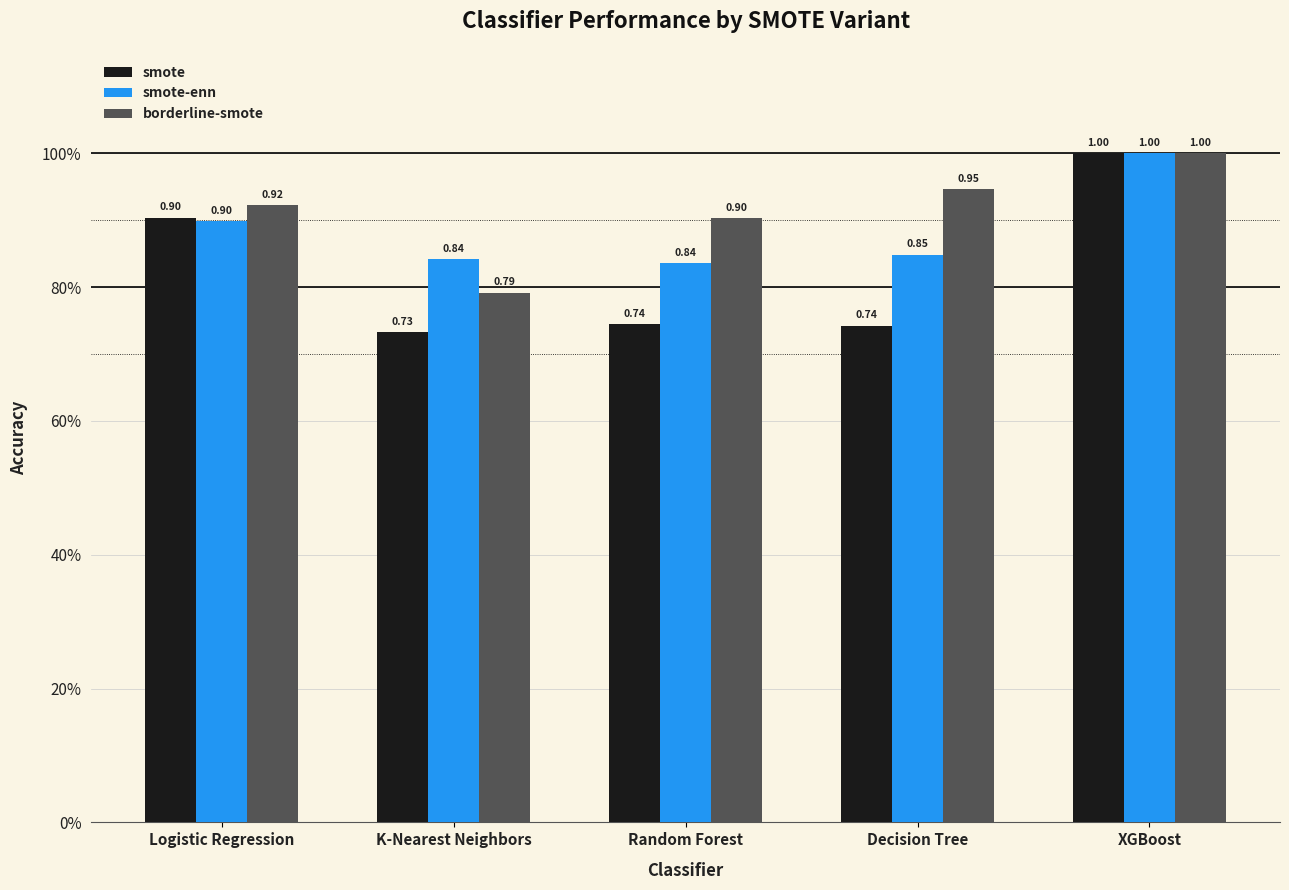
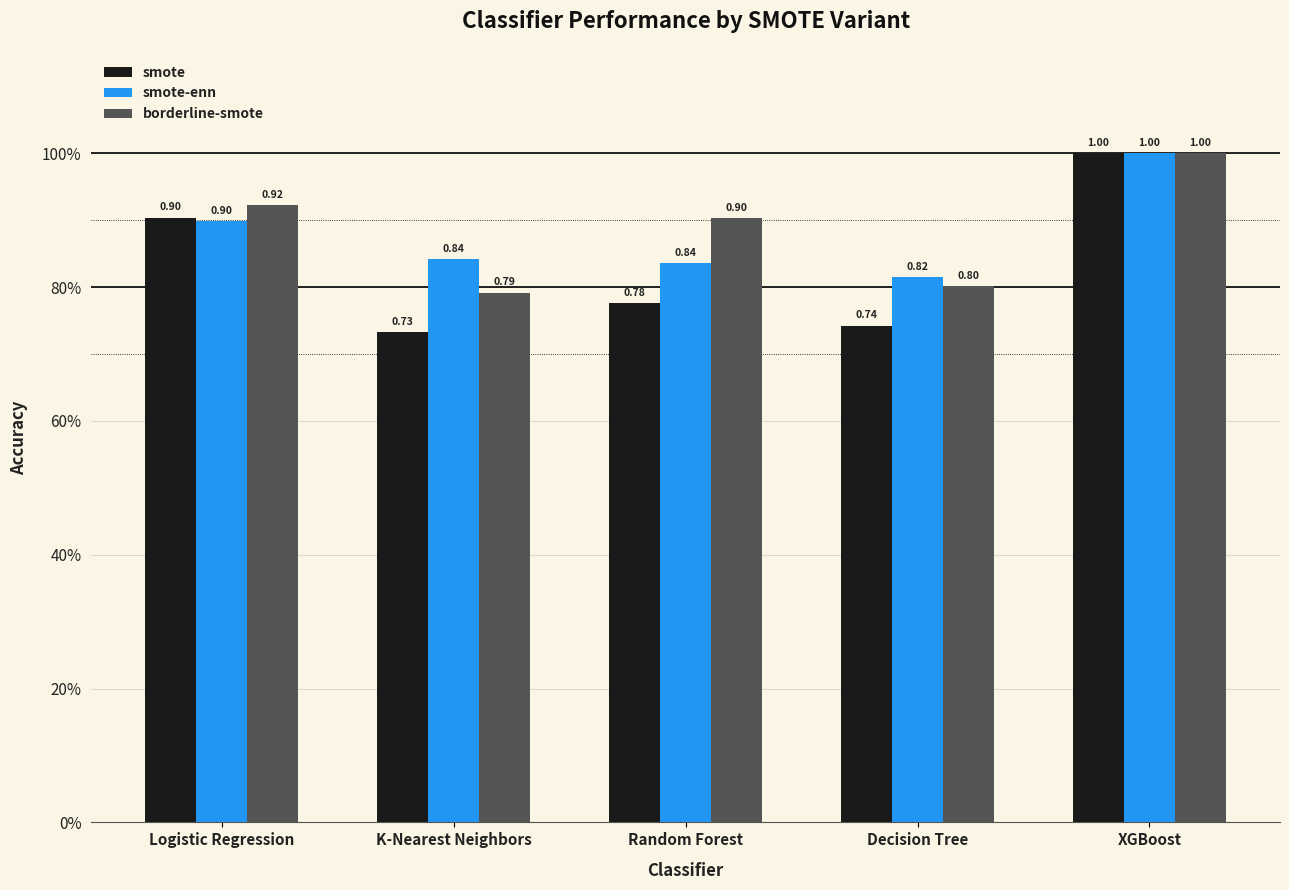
  {
    "smote": {
      "Logistic Regression": 0.90,
      "K-Nearest Neighbors": 0.73,
-     "Random Forest": 0.74,
+     "Random Forest": 0.78,
      "Decision Tree": 0.74,
      "XGBoost": 1.00
    },
    "smote-enn": {
      "Logistic Regression": 0.90,
      "K-Nearest Neighbors": 0.84,
      "Random Forest": 0.84,
-     "Decision Tree": 0.85,
+     "Decision Tree": 0.82,
      "XGBoost": 1.00
    },
    "borderline-smote": {
      "Logistic Regression": 0.92,
      "K-Nearest Neighbors": 0.79,
      "Random Forest": 0.90,
-     "Decision Tree": 0.95,
+     "Decision Tree": 0.80,
      "XGBoost": 1.00
    }
  }
